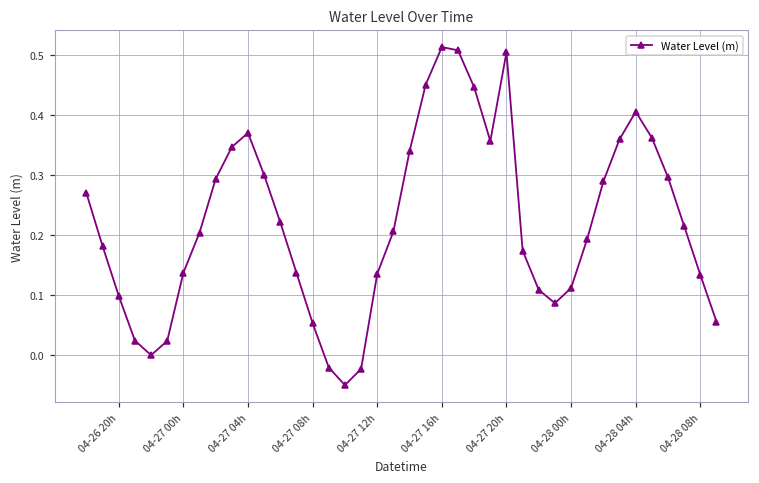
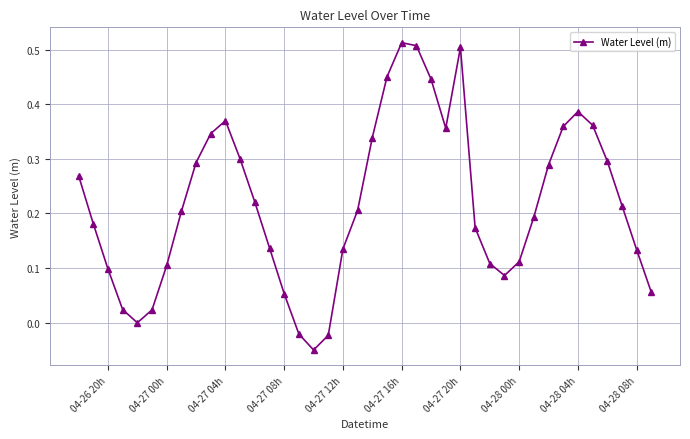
  {
    "04-26 20h": 0.10,
-   "04-27 00h": 0.14,
+   "04-27 00h": 0.10,
    "04-27 04h": 0.37,
    "04-27 08h": 0.05,
    "04-27 12h": 0.13,
    "04-27 16h": 0.51,
    "04-27 20h": 0.50,
    "04-28 00h": 0.11,
-   "04-28 04h": 0.40,
+   "04-28 04h": 0.39,
    "04-28 08h": 0.13
  }
